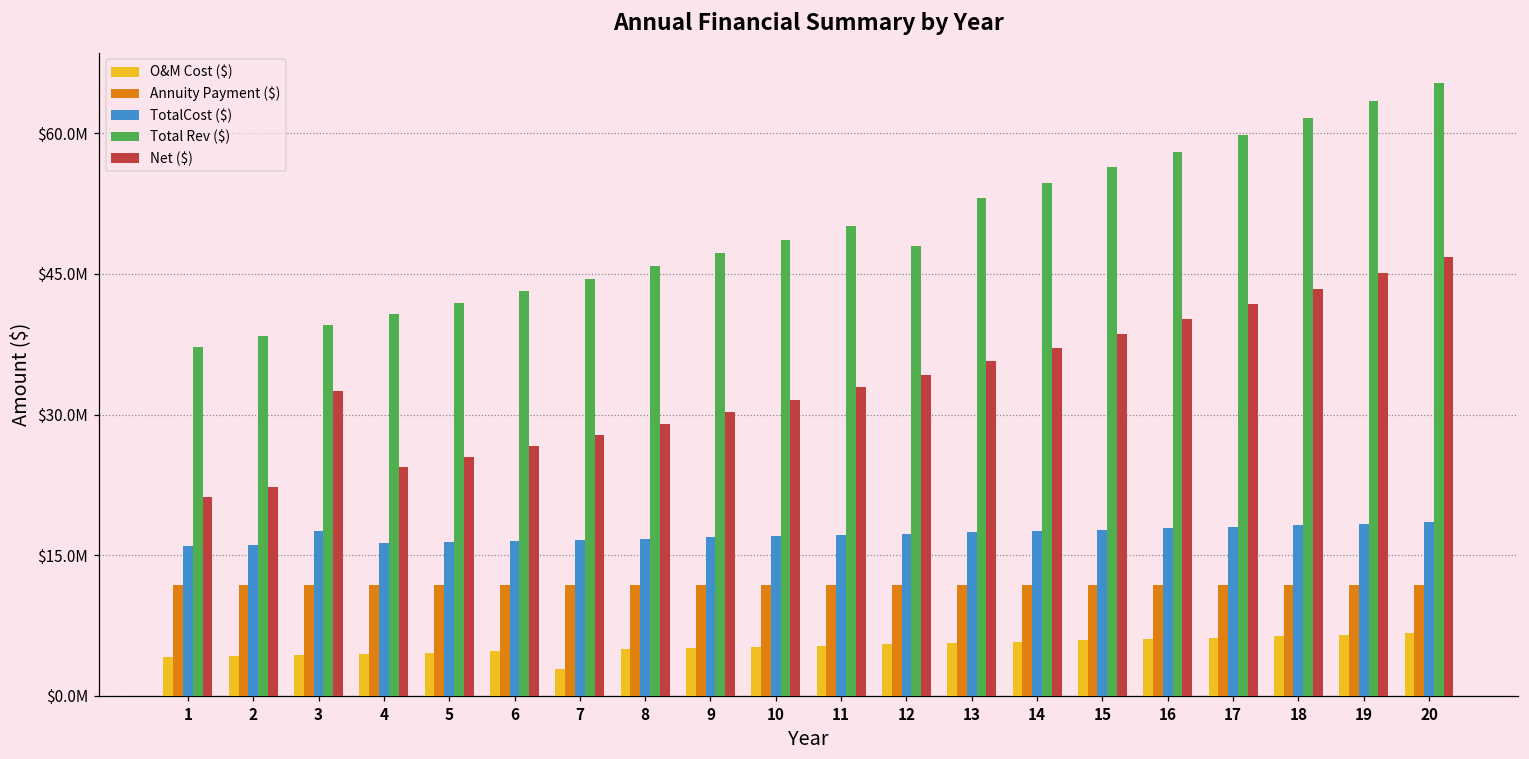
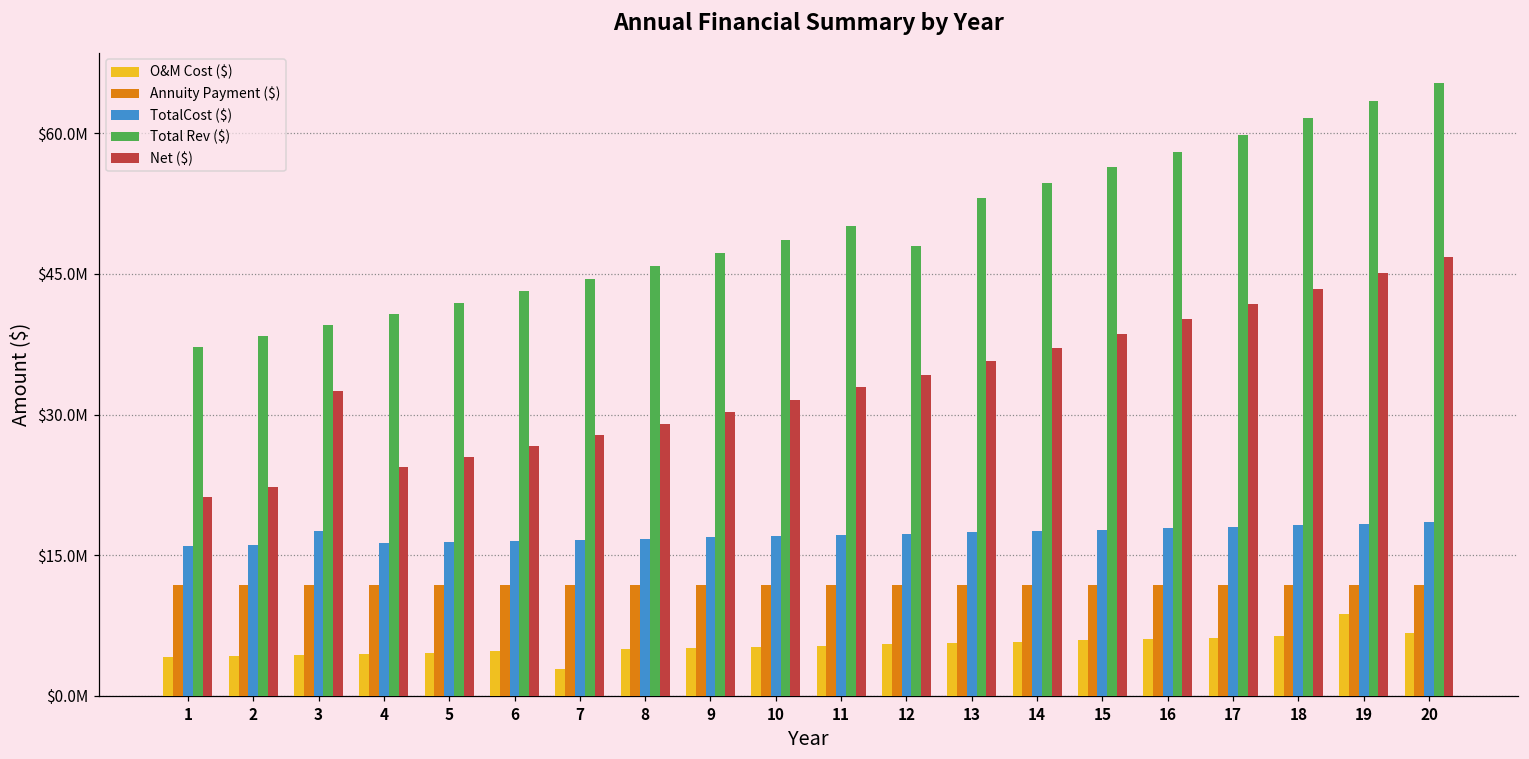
  {
    "O&M Cost ($)": {
      "1": "$4000000",
      "2": "$4000000",
      "3": "$4000000",
      "4": "$5000000",
      "5": "$5000000",
      "6": "$5000000",
      "7": "$3000000",
      "8": "$5000000",
      "9": "$5000000",
      "10": "$5000000",
      "11": "$5000000",
      "12": "$6000000",
      "13": "$6000000",
      "14": "$6000000",
      "15": "$6000000",
      "16": "$6000000",
      "17": "$6000000",
      "18": "$6000000",
-     "19": "$7000000",
+     "19": "$9000000",
      "20": "$7000000"
    },
    "Annuity Payment ($)": {
      "1": "$12000000",
      "2": "$12000000",
      "3": "$12000000",
      "4": "$12000000",
      "5": "$12000000",
      "6": "$12000000",
      "7": "$12000000",
      "8": "$12000000",
      "9": "$12000000",
      "10": "$12000000",
      "11": "$12000000",
      "12": "$12000000",
      "13": "$12000000",
      "14": "$12000000",
      "15": "$12000000",
      "16": "$12000000",
      "17": "$12000000",
      "18": "$12000000",
      "19": "$12000000",
      "20": "$12000000"
    },
    "TotalCost ($)": {
      "1": "$16000000",
      "2": "$16000000",
      "3": "$18000000",
      "4": "$16000000",
      "5": "$16000000",
      "6": "$17000000",
      "7": "$17000000",
      "8": "$17000000",
      "9": "$17000000",
      "10": "$17000000",
      "11": "$17000000",
      "12": "$17000000",
      "13": "$17000000",
      "14": "$18000000",
      "15": "$18000000",
      "16": "$18000000",
      "17": "$18000000",
      "18": "$18000000",
      "19": "$18000000",
      "20": "$18000000"
    },
    "Total Rev ($)": {
      "1": "$37000000",
      "2": "$38000000",
      "3": "$40000000",
      "4": "$41000000",
      "5": "$42000000",
      "6": "$43000000",
      "7": "$44000000",
      "8": "$46000000",
      "9": "$47000000",
      "10": "$49000000",
      "11": "$50000000",
      "12": "$48000000",
      "13": "$53000000",
      "14": "$55000000",
      "15": "$56000000",
      "16": "$58000000",
      "17": "$60000000",
      "18": "$62000000",
      "19": "$63000000",
      "20": "$65000000"
    },
    "Net ($)": {
      "1": "$21000000",
      "2": "$22000000",
      "3": "$33000000",
      "4": "$24000000",
      "5": "$25000000",
      "6": "$27000000",
      "7": "$28000000",
      "8": "$29000000",
      "9": "$30000000",
      "10": "$32000000",
      "11": "$33000000",
      "12": "$34000000",
      "13": "$36000000",
      "14": "$37000000",
      "15": "$39000000",
      "16": "$40000000",
      "17": "$42000000",
      "18": "$43000000",
      "19": "$45000000",
      "20": "$47000000"
    }
  }
